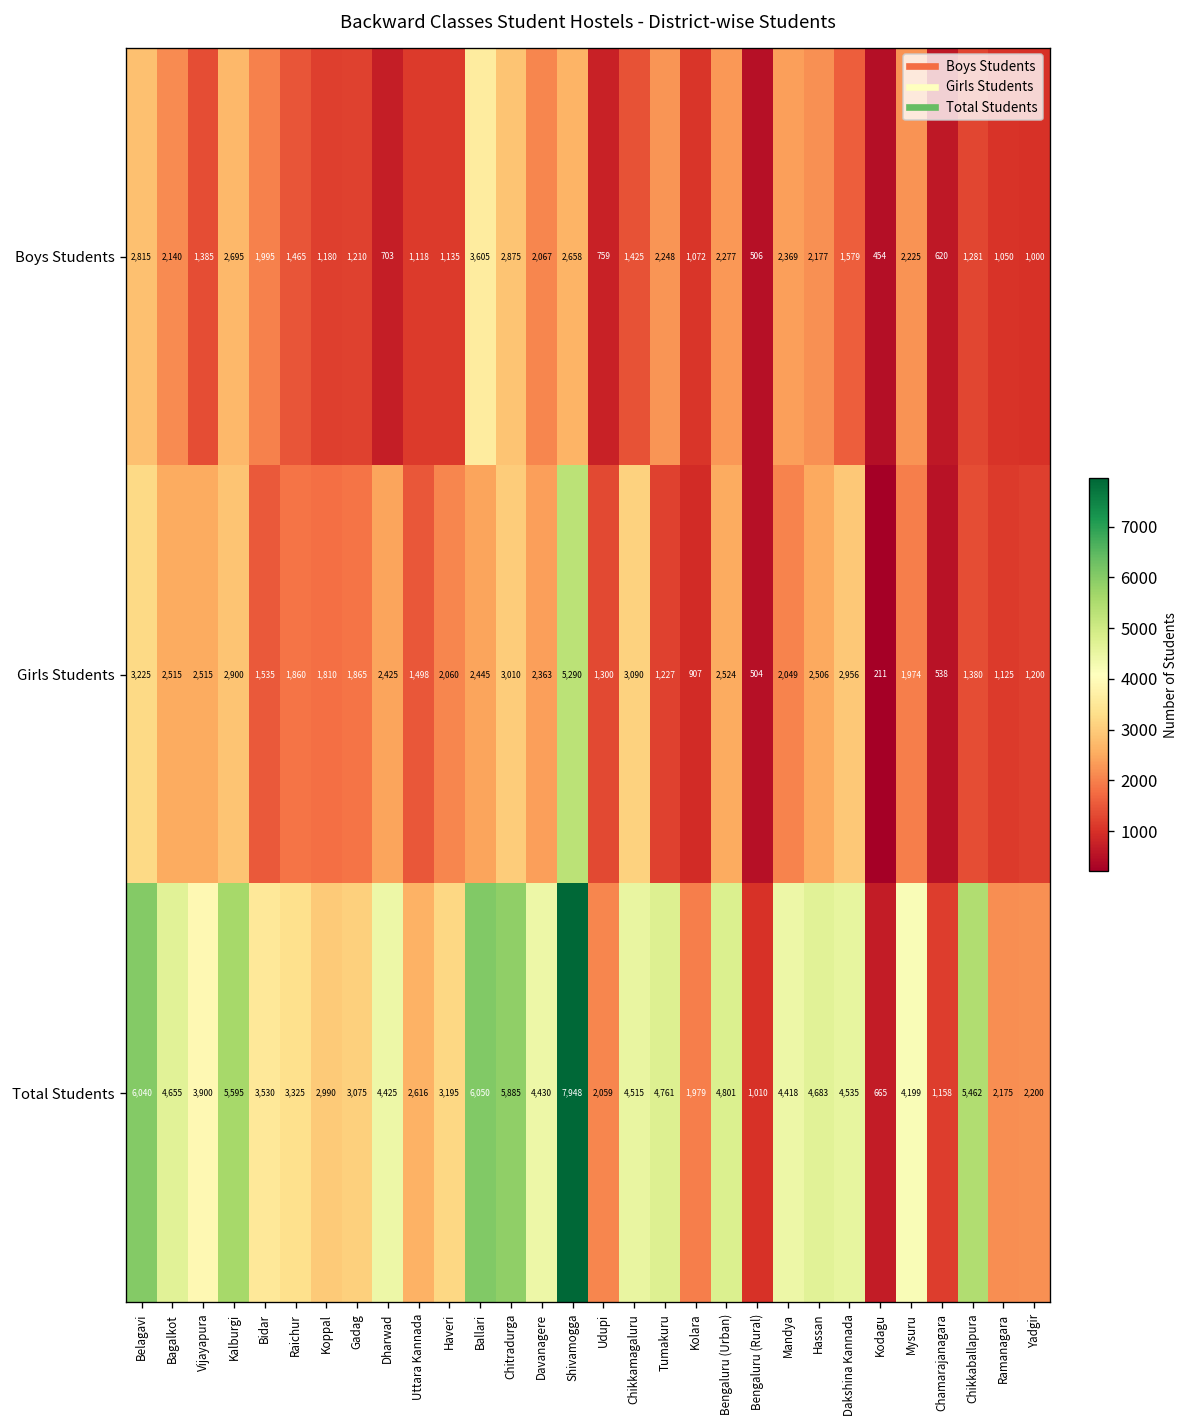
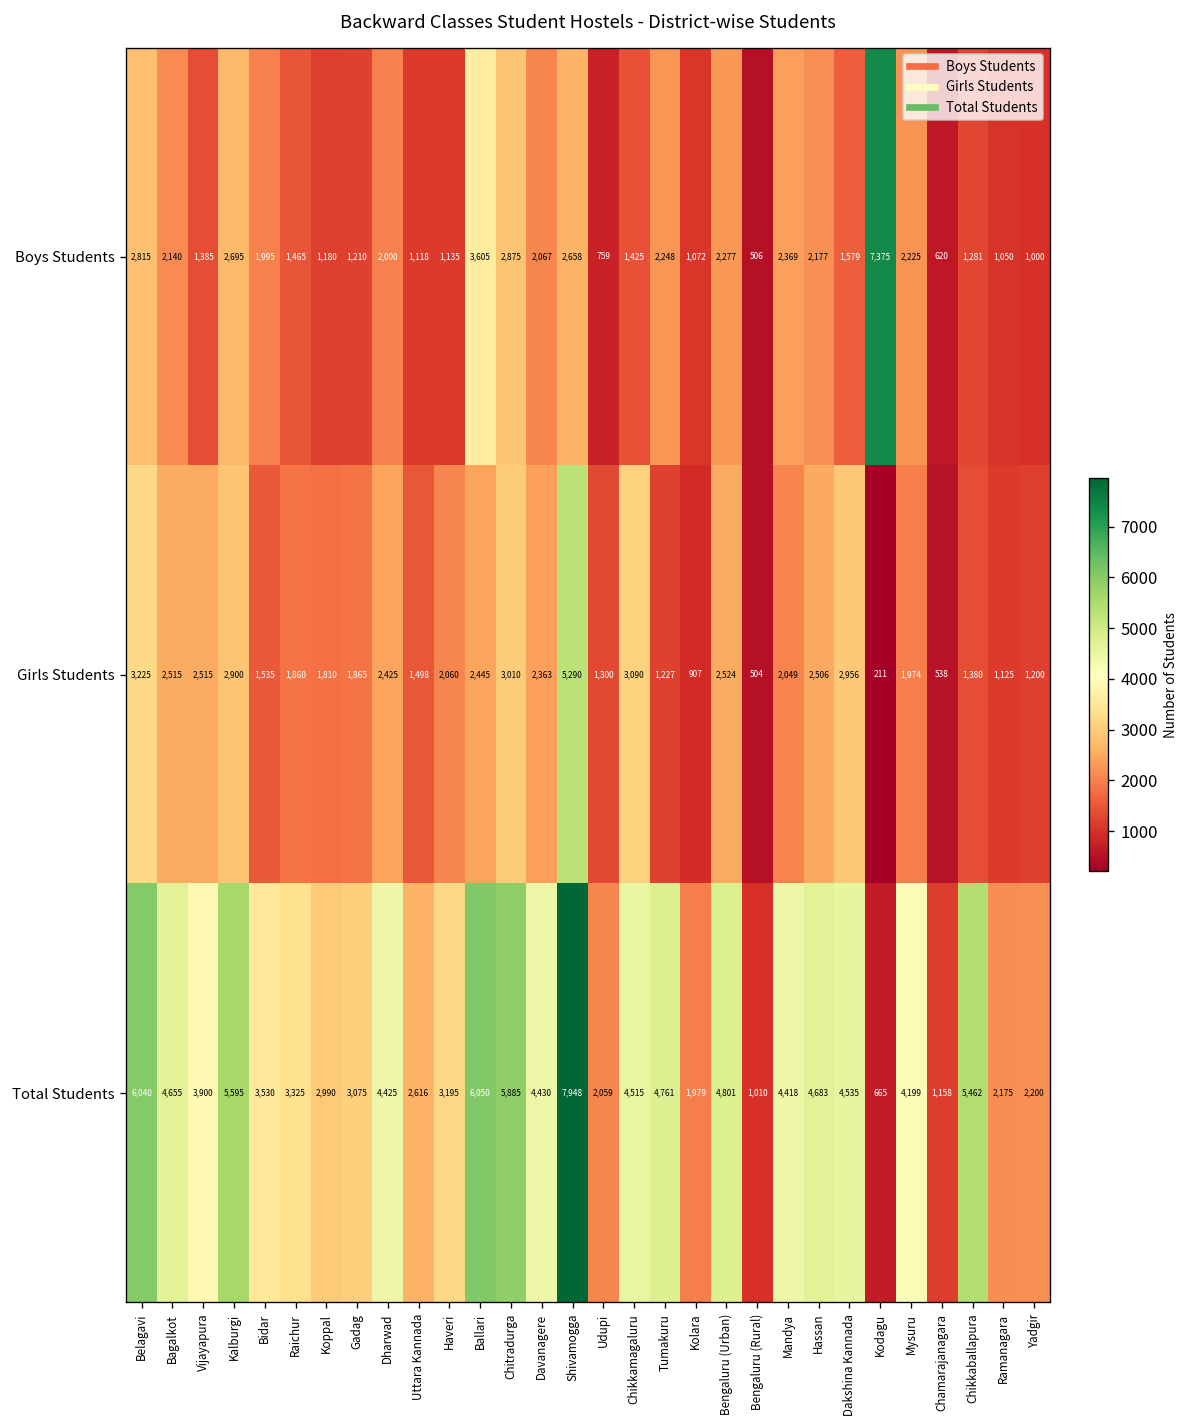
  {
    "Boys Students": {
      "Belagavi": "2,815",
      "Bagalkot": "2,140",
      "Vijayapura": "1,385",
      "Kalburgi": "2,695",
      "Bidar": "1,995",
      "Raichur": "1,465",
      "Koppal": "1,180",
      "Gadag": "1,210",
-     "Dharwad": "703",
+     "Dharwad": "2,000",
      "Uttara Kannada": "1,118",
      "Haveri": "1,135",
      "Ballari": "3,605",
      "Chitradurga": "2,875",
      "Davanagere": "2,067",
      "Shivamogga": "2,658",
      "Udupi": "759",
      "Chikkamagaluru": "1,425",
      "Tumakuru": "2,248",
      "Kolara": "1,072",
      "Bengaluru (Urban)": "2,277",
      "Bengaluru (Rural)": "506",
      "Mandya": "2,369",
      "Hassan": "2,177",
      "Dakshina Kannada": "1,579",
-     "Kodagu": "454",
+     "Kodagu": "7,375",
      "Mysuru": "2,225",
      "Chamarajanagara": "620",
      "Chikkaballapura": "1,281",
      "Ramanagara": "1,050",
      "Yadgir": "1,000"
    },
    "Girls Students": {
      "Belagavi": "3,225",
      "Bagalkot": "2,515",
      "Vijayapura": "2,515",
      "Kalburgi": "2,900",
      "Bidar": "1,535",
      "Raichur": "1,860",
      "Koppal": "1,810",
      "Gadag": "1,865",
      "Dharwad": "2,425",
      "Uttara Kannada": "1,498",
      "Haveri": "2,060",
      "Ballari": "2,445",
      "Chitradurga": "3,010",
      "Davanagere": "2,363",
      "Shivamogga": "5,290",
      "Udupi": "1,300",
      "Chikkamagaluru": "3,090",
      "Tumakuru": "1,227",
      "Kolara": "907",
      "Bengaluru (Urban)": "2,524",
      "Bengaluru (Rural)": "504",
      "Mandya": "2,049",
      "Hassan": "2,506",
      "Dakshina Kannada": "2,956",
      "Kodagu": "211",
      "Mysuru": "1,974",
      "Chamarajanagara": "538",
      "Chikkaballapura": "1,380",
      "Ramanagara": "1,125",
      "Yadgir": "1,200"
    },
    "Total Students": {
      "Belagavi": "6,040",
      "Bagalkot": "4,655",
      "Vijayapura": "3,900",
      "Kalburgi": "5,595",
      "Bidar": "3,530",
      "Raichur": "3,325",
      "Koppal": "2,990",
      "Gadag": "3,075",
      "Dharwad": "4,425",
      "Uttara Kannada": "2,616",
      "Haveri": "3,195",
      "Ballari": "6,050",
      "Chitradurga": "5,885",
      "Davanagere": "4,430",
      "Shivamogga": "7,948",
      "Udupi": "2,059",
      "Chikkamagaluru": "4,515",
      "Tumakuru": "4,761",
      "Kolara": "1,979",
      "Bengaluru (Urban)": "4,801",
      "Bengaluru (Rural)": "1,010",
      "Mandya": "4,418",
      "Hassan": "4,683",
      "Dakshina Kannada": "4,535",
      "Kodagu": "665",
      "Mysuru": "4,199",
      "Chamarajanagara": "1,158",
      "Chikkaballapura": "5,462",
      "Ramanagara": "2,175",
      "Yadgir": "2,200"
    }
  }
